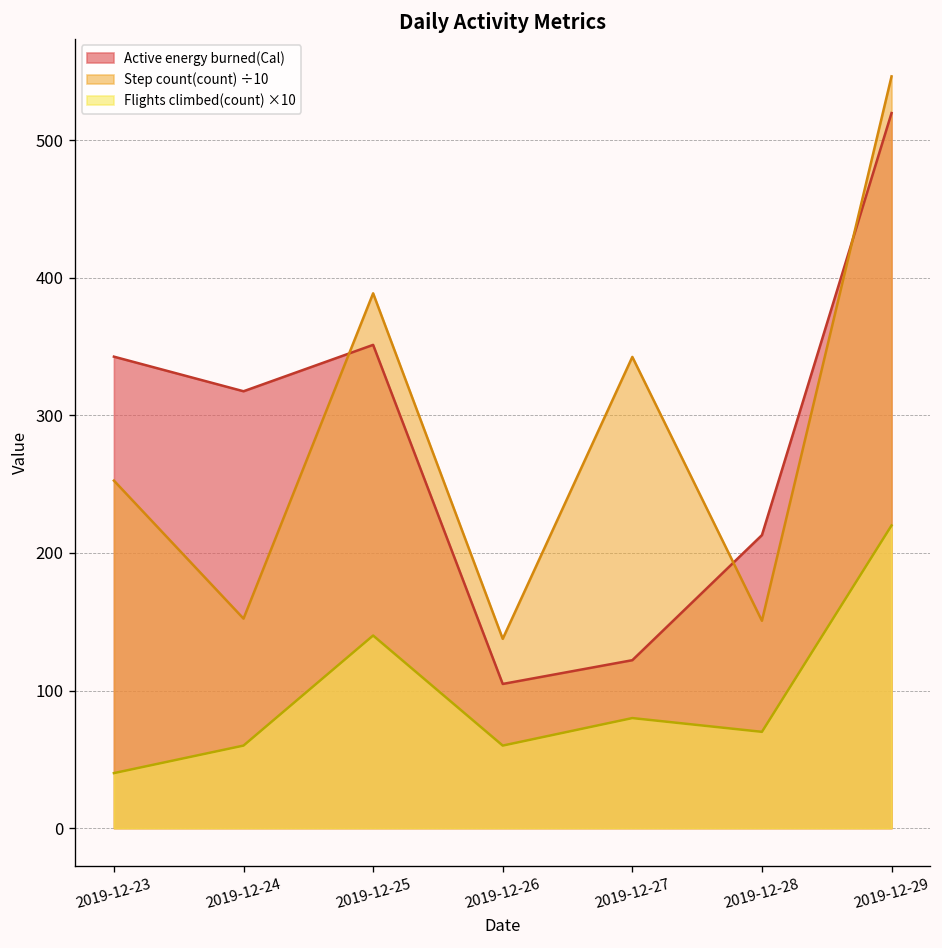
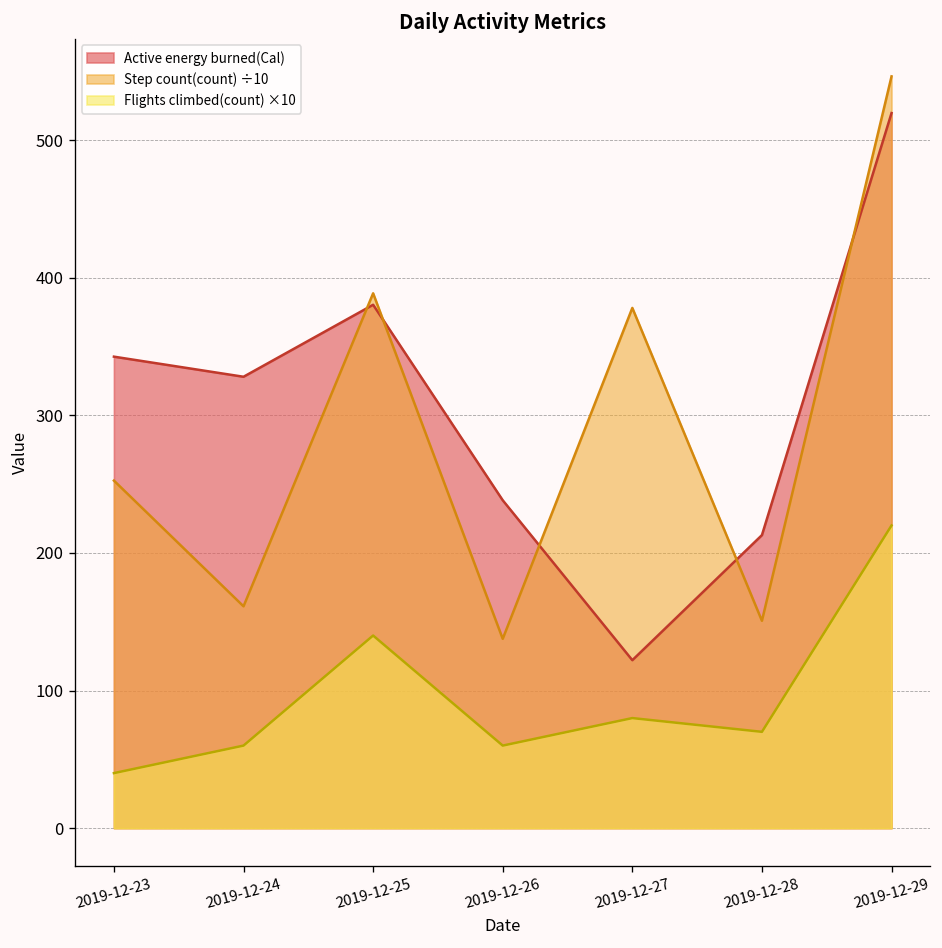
  {
    "Active energy burned(Cal)": {
      "2019-12-23": 343,
-     "2019-12-24": 318,
-     "2019-12-25": 351,
-     "2019-12-26": 105,
+     "2019-12-24": 328,
+     "2019-12-25": 380,
+     "2019-12-26": 238,
      "2019-12-27": 122,
      "2019-12-28": 213,
      "2019-12-29": 520
    },
    "Step count(count) ÷10": {
      "2019-12-23": 253,
-     "2019-12-24": 152,
+     "2019-12-24": 161,
      "2019-12-25": 389,
      "2019-12-26": 138,
-     "2019-12-27": 343,
+     "2019-12-27": 378,
      "2019-12-28": 151,
      "2019-12-29": 546
    },
    "Flights climbed(count) ×10": {
      "2019-12-23": 40,
      "2019-12-24": 60,
      "2019-12-25": 140,
      "2019-12-26": 60,
      "2019-12-27": 80,
      "2019-12-28": 70,
      "2019-12-29": 220
    }
  }
